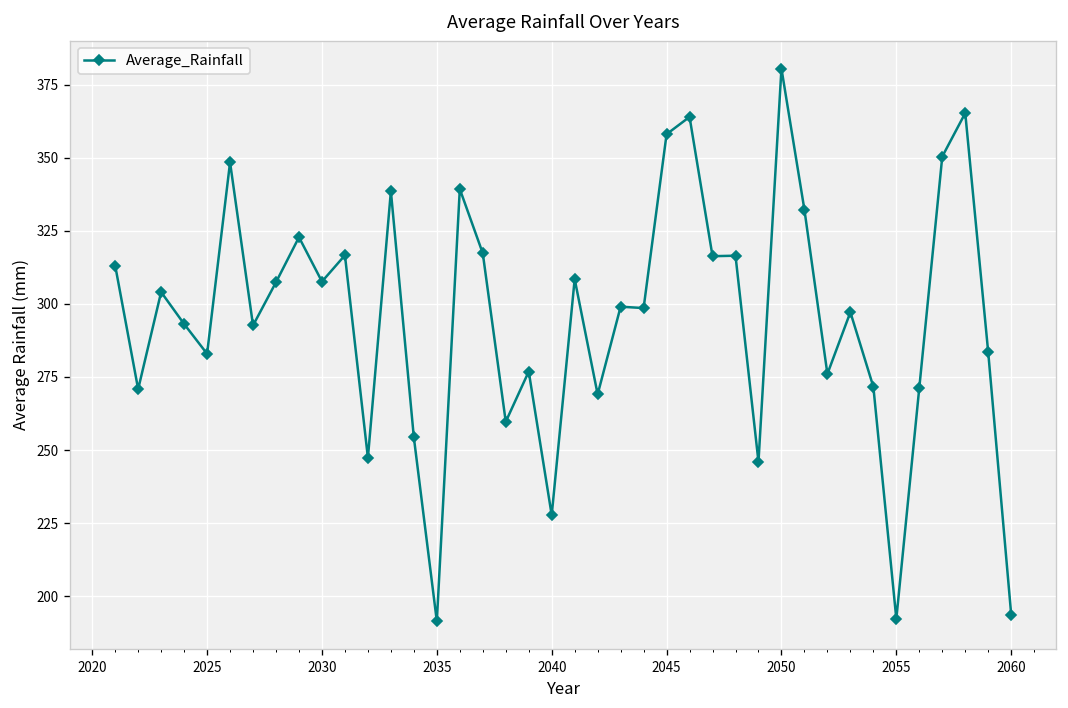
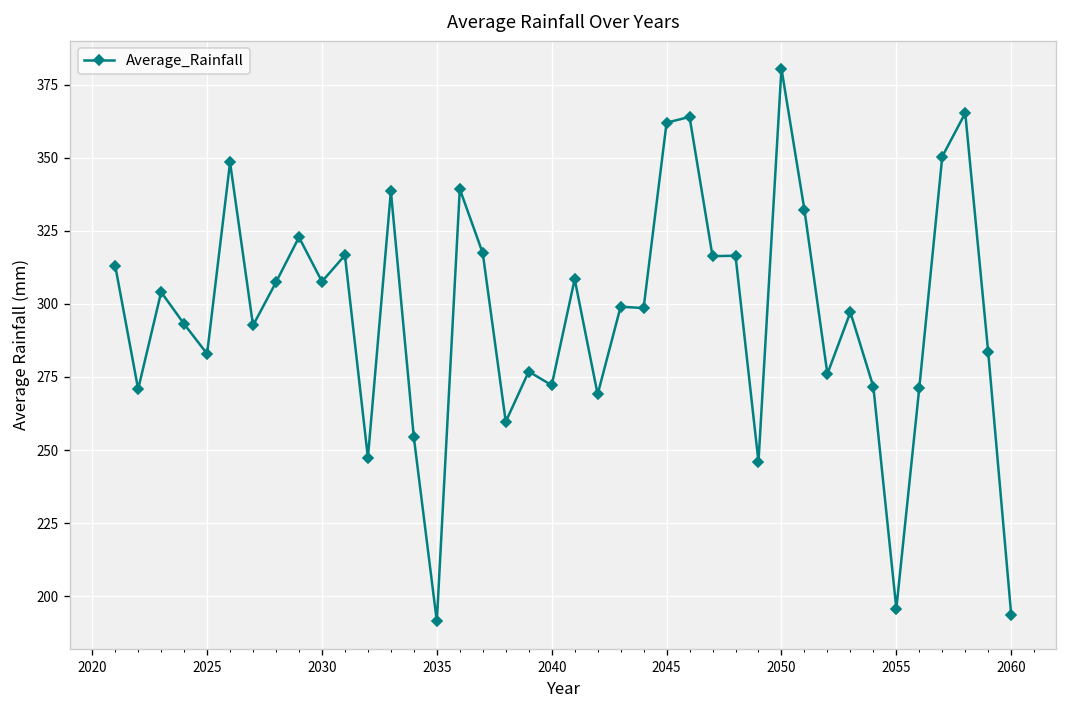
  {
    "2025": 283,
    "2030": 308,
    "2035": 191,
-   "2040": 228,
-   "2045": 358,
+   "2040": 272,
+   "2045": 362,
    "2050": 380,
-   "2055": 192,
+   "2055": 196,
    "2060": 194
  }
